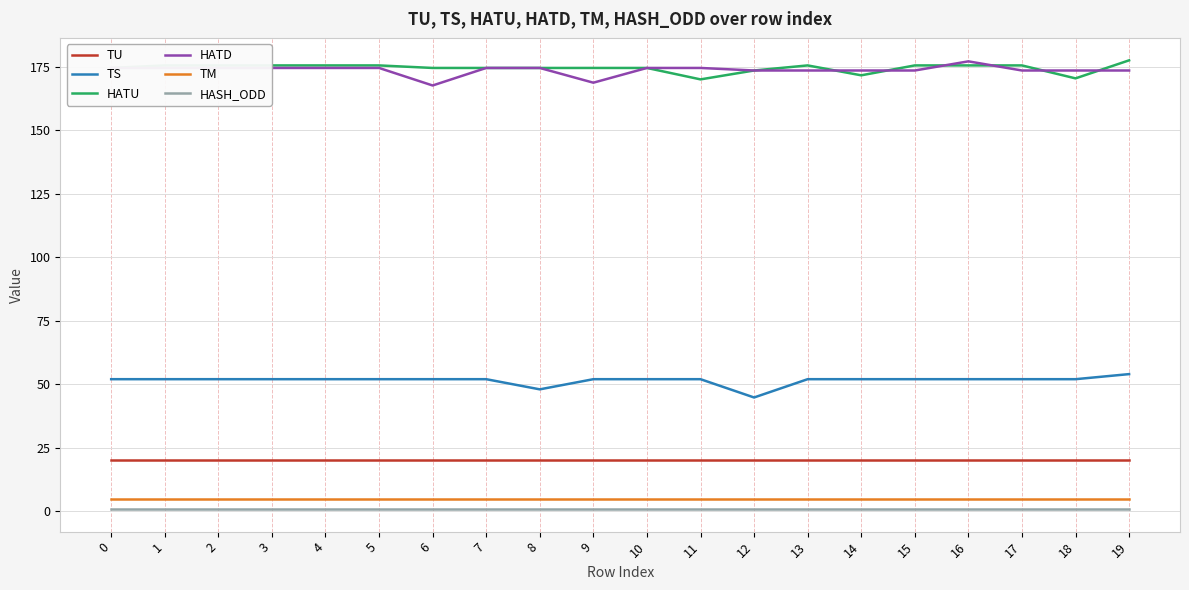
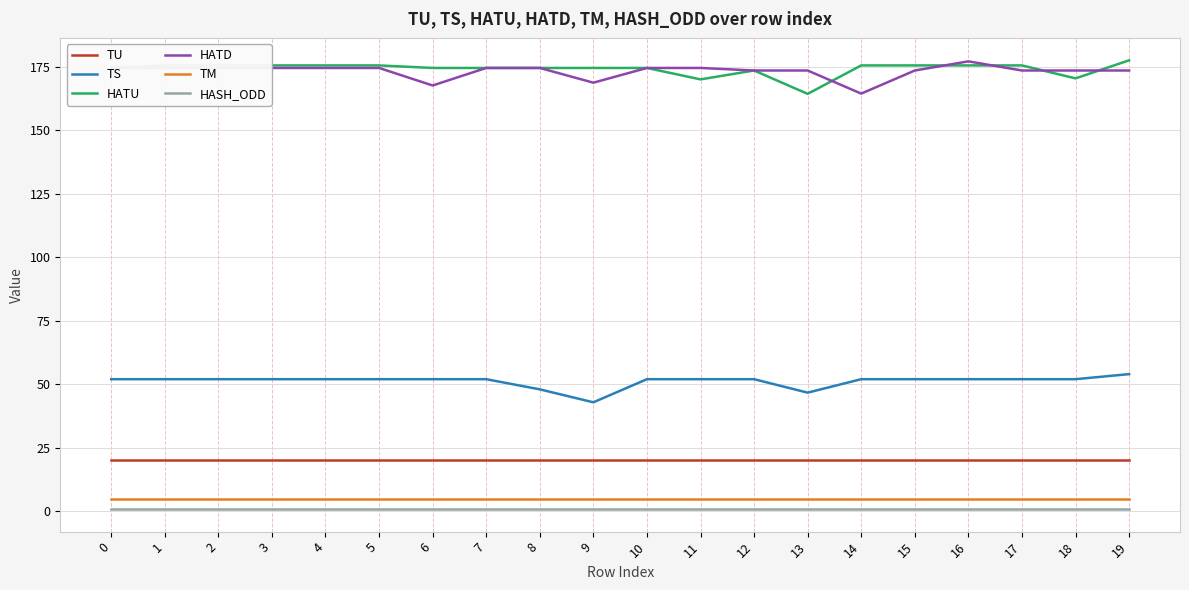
  {
    "TU": {
      "0": 20,
      "1": 20,
      "2": 20,
      "3": 20,
      "4": 20,
      "5": 20,
      "6": 20,
      "7": 20,
      "8": 20,
      "9": 20,
      "10": 20,
      "11": 20,
      "12": 20,
      "13": 20,
      "14": 20,
      "15": 20,
      "16": 20,
      "17": 20,
      "18": 20,
      "19": 20
    },
    "TS": {
      "0": 52,
      "1": 52,
      "2": 52,
      "3": 52,
      "4": 52,
      "5": 52,
      "6": 52,
      "7": 52,
      "8": 48,
-     "9": 52,
+     "9": 43,
      "10": 52,
      "11": 52,
-     "12": 45,
-     "13": 52,
+     "12": 52,
+     "13": 47,
      "14": 52,
      "15": 52,
      "16": 52,
      "17": 52,
      "18": 52,
      "19": 54
    },
    "HATU": {
      "3": 176,
      "4": 176,
      "5": 176,
      "6": 175,
      "9": 175,
      "11": 170,
-     "13": 176,
-     "14": 172,
+     "13": 164,
+     "14": 176,
      "15": 176,
      "16": 176,
      "17": 176,
      "18": 170,
      "19": 178
    },
    "HATD": {
      "3": 175,
      "4": 175,
      "5": 175,
      "6": 168,
      "9": 169,
      "11": 175,
      "13": 174,
-     "14": 174,
+     "14": 164,
      "15": 174,
      "16": 177,
      "17": 174,
      "18": 174,
      "19": 174
    },
    "TM": {
      "0": 5,
      "1": 5,
      "2": 5,
      "3": 5,
      "4": 5,
      "5": 5,
      "6": 5,
      "7": 5,
      "8": 5,
      "9": 5,
      "10": 5,
      "11": 5,
      "12": 5,
      "13": 5,
      "14": 5,
      "15": 5,
      "16": 5,
      "17": 5,
      "18": 5,
      "19": 5
    },
    "HASH_ODD": {
      "0": 1,
      "1": 1,
      "2": 1,
      "3": 1,
      "4": 1,
      "5": 1,
      "6": 1,
      "7": 1,
      "8": 1,
      "9": 1,
      "10": 1,
      "11": 1,
      "12": 1,
      "13": 1,
      "14": 1,
      "15": 1,
      "16": 1,
      "17": 1,
      "18": 1,
      "19": 1
    }
  }
